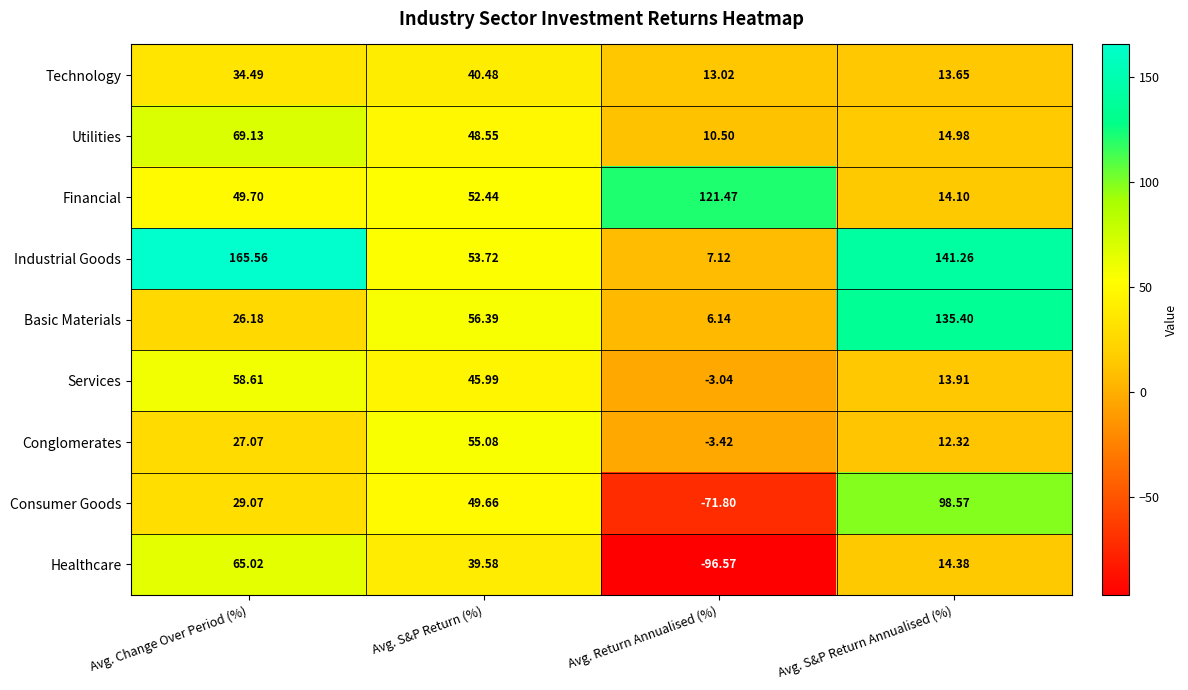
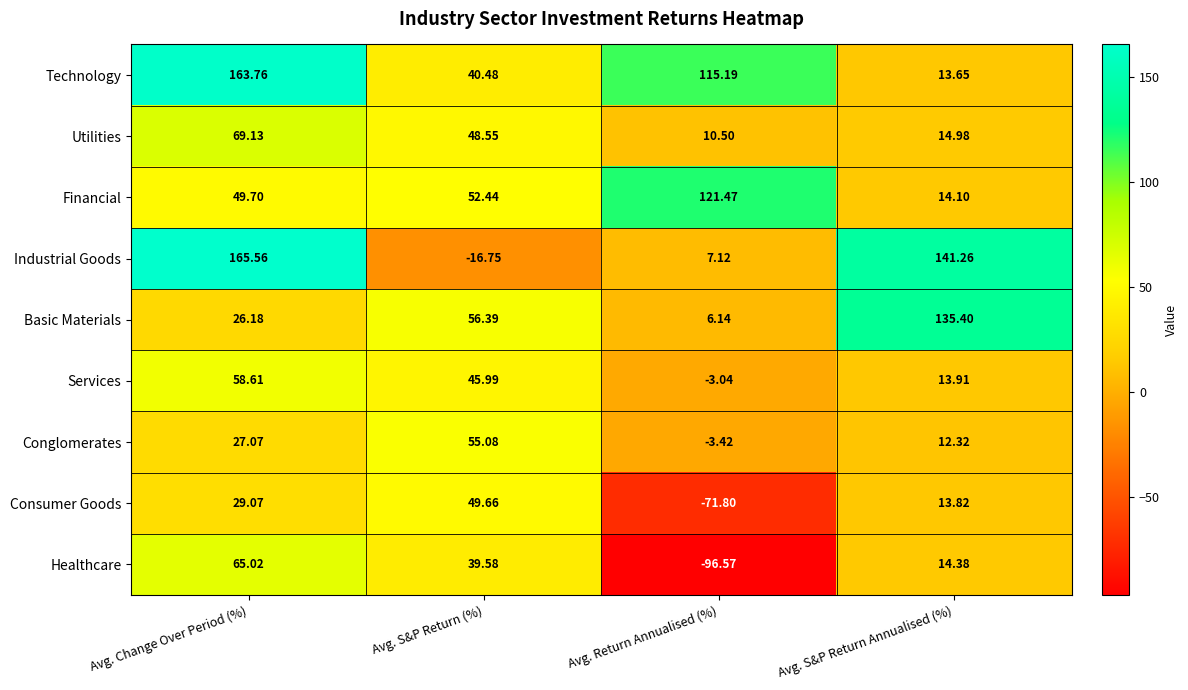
  {
    "Technology": {
-     "Avg. Change Over Period (%)": 34.49,
+     "Avg. Change Over Period (%)": 163.76,
      "Avg. S&P Return (%)": 40.48,
-     "Avg. Return Annualised (%)": 13.02,
+     "Avg. Return Annualised (%)": 115.19,
      "Avg. S&P Return Annualised (%)": 13.65
    },
    "Utilities": {
      "Avg. Change Over Period (%)": 69.13,
      "Avg. S&P Return (%)": 48.55,
      "Avg. Return Annualised (%)": 10.50,
      "Avg. S&P Return Annualised (%)": 14.98
    },
    "Financial": {
      "Avg. Change Over Period (%)": 49.70,
      "Avg. S&P Return (%)": 52.44,
      "Avg. Return Annualised (%)": 121.47,
      "Avg. S&P Return Annualised (%)": 14.10
    },
    "Industrial Goods": {
      "Avg. Change Over Period (%)": 165.56,
-     "Avg. S&P Return (%)": 53.72,
+     "Avg. S&P Return (%)": -16.75,
      "Avg. Return Annualised (%)": 7.12,
      "Avg. S&P Return Annualised (%)": 141.26
    },
    "Basic Materials": {
      "Avg. Change Over Period (%)": 26.18,
      "Avg. S&P Return (%)": 56.39,
      "Avg. Return Annualised (%)": 6.14,
      "Avg. S&P Return Annualised (%)": 135.40
    },
    "Services": {
      "Avg. Change Over Period (%)": 58.61,
      "Avg. S&P Return (%)": 45.99,
      "Avg. Return Annualised (%)": -3.04,
      "Avg. S&P Return Annualised (%)": 13.91
    },
    "Conglomerates": {
      "Avg. Change Over Period (%)": 27.07,
      "Avg. S&P Return (%)": 55.08,
      "Avg. Return Annualised (%)": -3.42,
      "Avg. S&P Return Annualised (%)": 12.32
    },
    "Consumer Goods": {
      "Avg. Change Over Period (%)": 29.07,
      "Avg. S&P Return (%)": 49.66,
      "Avg. Return Annualised (%)": -71.80,
-     "Avg. S&P Return Annualised (%)": 98.57
+     "Avg. S&P Return Annualised (%)": 13.82
    },
    "Healthcare": {
      "Avg. Change Over Period (%)": 65.02,
      "Avg. S&P Return (%)": 39.58,
      "Avg. Return Annualised (%)": -96.57,
      "Avg. S&P Return Annualised (%)": 14.38
    }
  }
